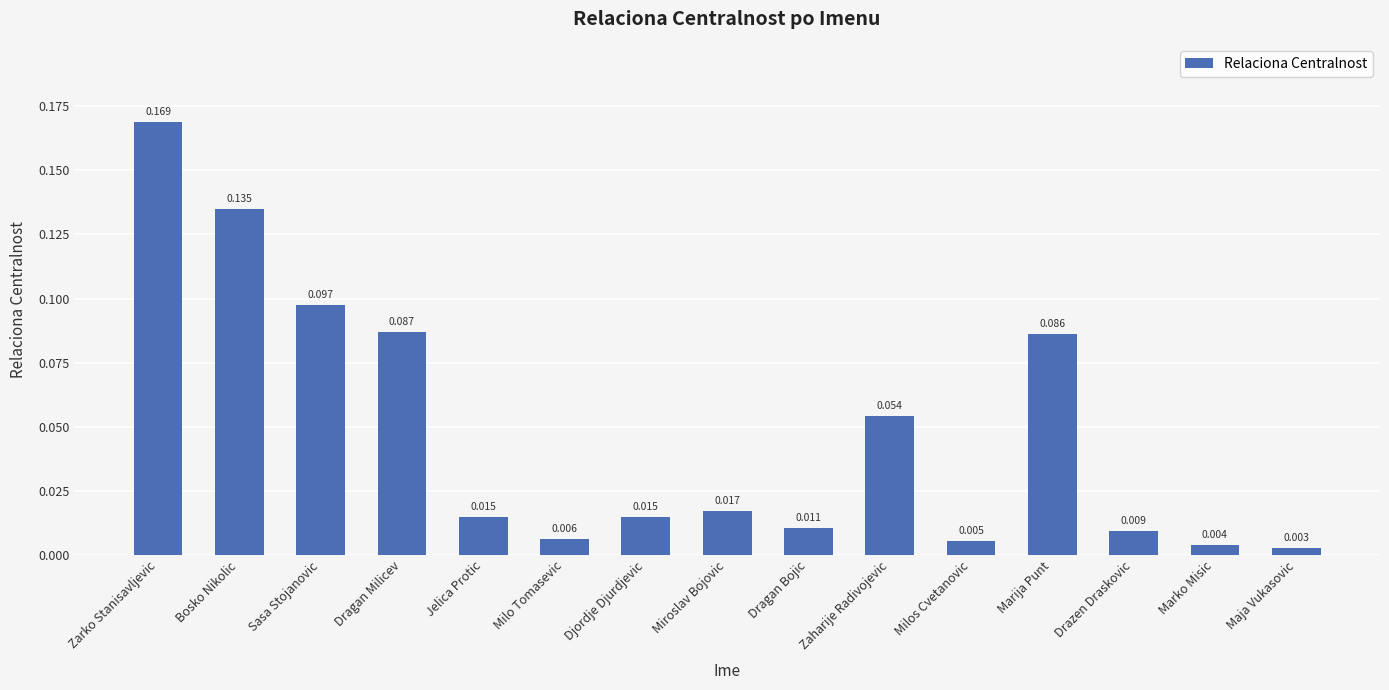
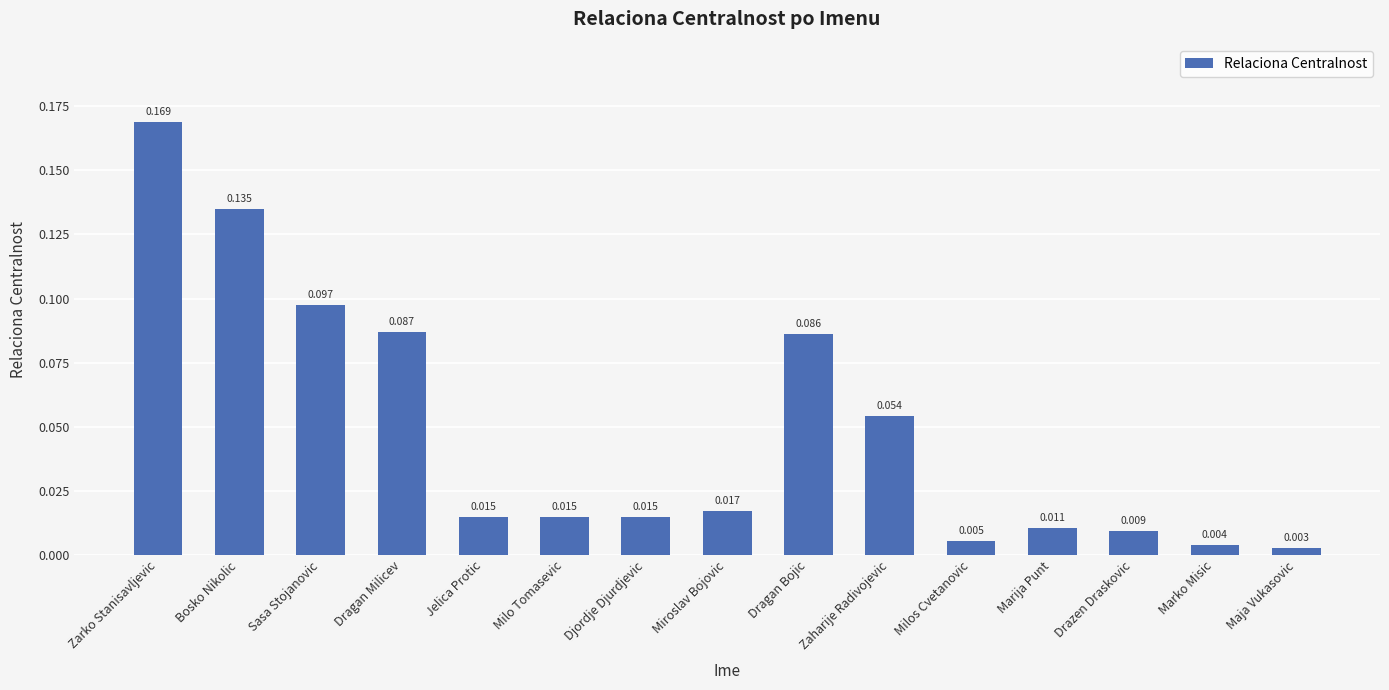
  {
    "Zarko Stanisavljevic": 0.169,
    "Bosko Nikolic": 0.135,
    "Sasa Stojanovic": 0.097,
    "Dragan Milicev": 0.087,
    "Jelica Protic": 0.015,
-   "Milo Tomasevic": 0.006,
+   "Milo Tomasevic": 0.015,
    "Djordje Djurdjevic": 0.015,
    "Miroslav Bojovic": 0.017,
-   "Dragan Bojic": 0.011,
+   "Dragan Bojic": 0.086,
    "Zaharije Radivojevic": 0.054,
    "Milos Cvetanovic": 0.005,
-   "Marija Punt": 0.086,
+   "Marija Punt": 0.011,
    "Drazen Draskovic": 0.009,
    "Marko Misic": 0.004,
    "Maja Vukasovic": 0.003
  }
